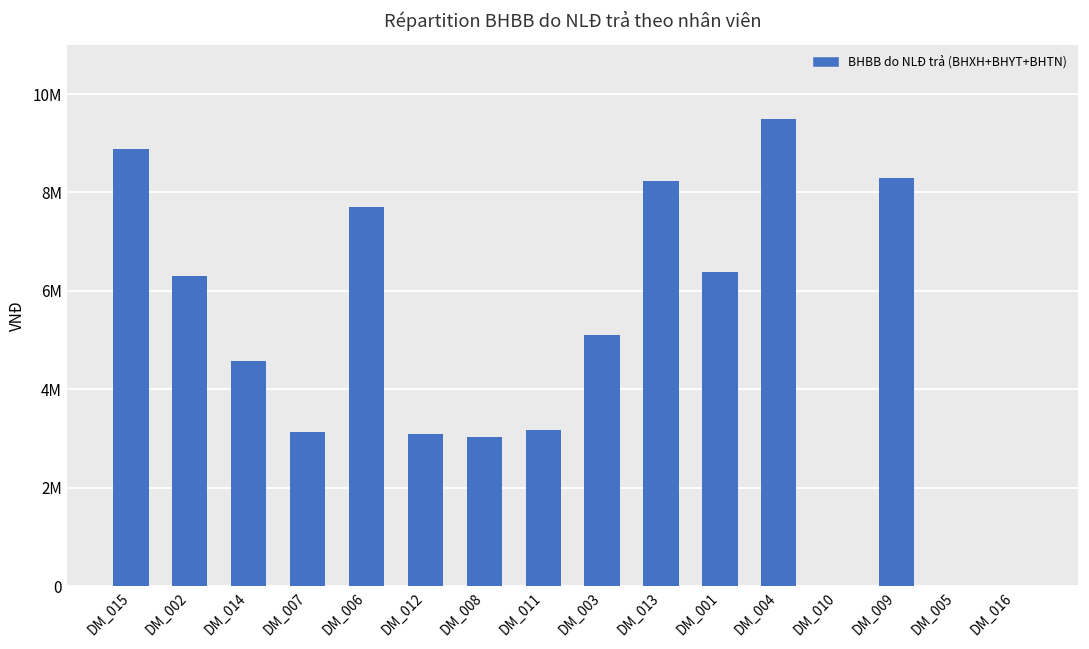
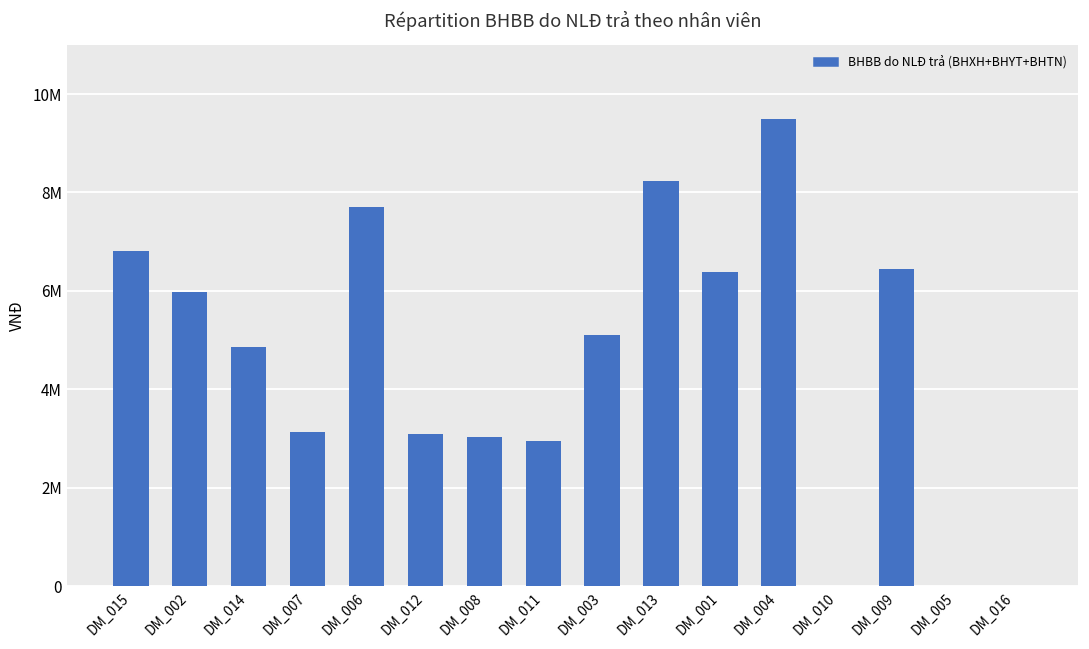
  {
-   "DM_015": 8900000,
-   "DM_002": 6300000,
-   "DM_014": 4600000,
+   "DM_015": 6800000,
+   "DM_002": 6000000,
+   "DM_014": 4900000,
    "DM_007": 3100000,
    "DM_006": 7700000,
    "DM_012": 3100000,
    "DM_008": 3000000,
-   "DM_011": 3200000,
+   "DM_011": 2900000,
    "DM_003": 5100000,
    "DM_013": 8200000,
    "DM_001": 6400000,
    "DM_004": 9500000,
    "DM_010": 0,
-   "DM_009": 8300000,
+   "DM_009": 6400000,
    "DM_005": 0,
    "DM_016": 0
  }
